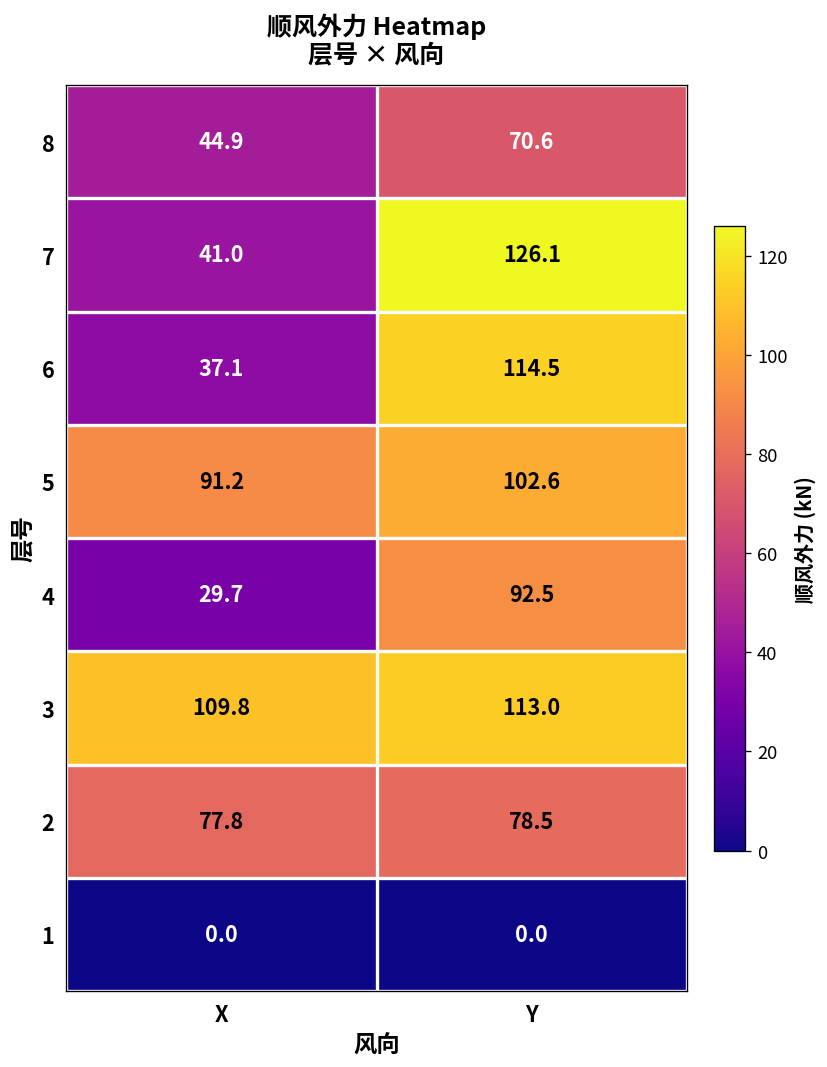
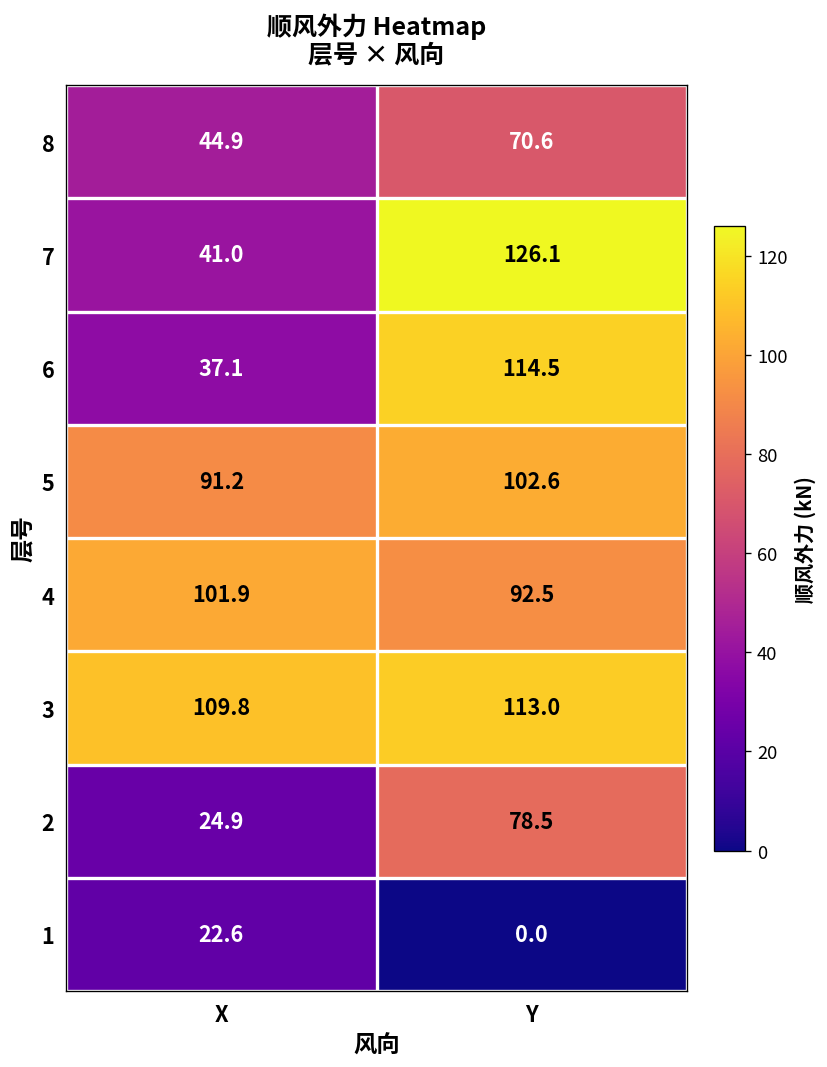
  {
    "8": {
      "X": 44.9,
      "Y": 70.6
    },
    "7": {
      "X": 41.0,
      "Y": 126.1
    },
    "6": {
      "X": 37.1,
      "Y": 114.5
    },
    "5": {
      "X": 91.2,
      "Y": 102.6
    },
    "4": {
-     "X": 29.7,
+     "X": 101.9,
      "Y": 92.5
    },
    "3": {
      "X": 109.8,
      "Y": 113.0
    },
    "2": {
-     "X": 77.8,
+     "X": 24.9,
      "Y": 78.5
    },
    "1": {
-     "X": 0.0,
+     "X": 22.6,
      "Y": 0.0
    }
  }
